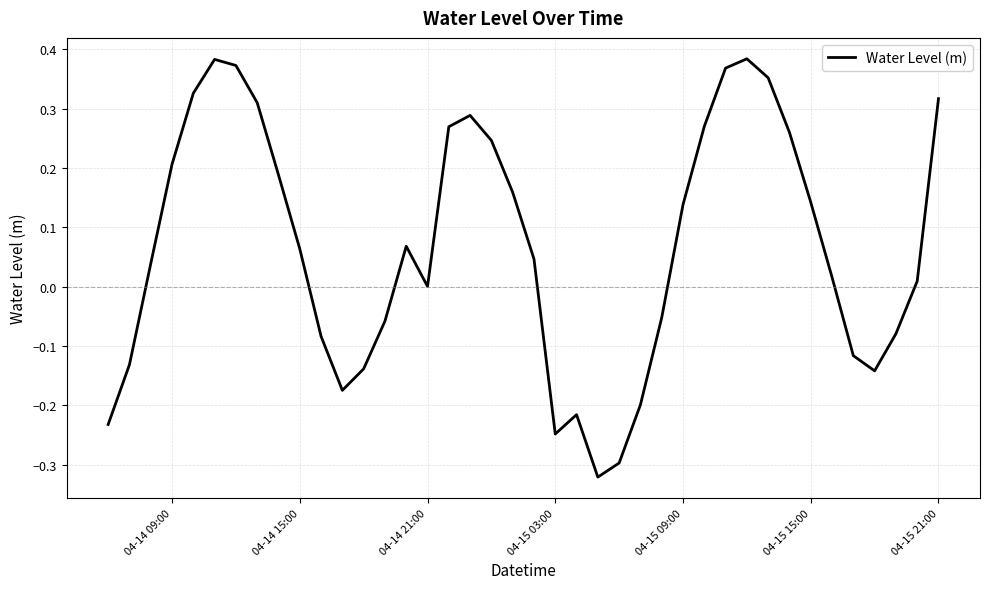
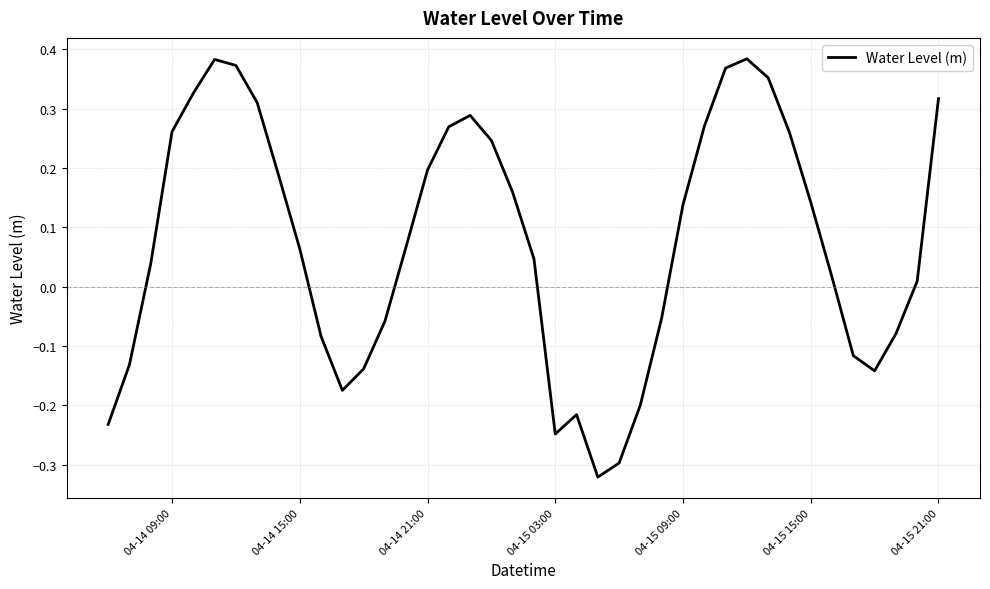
  {
-   "04-14 09:00": 0.21,
+   "04-14 09:00": 0.26,
    "04-14 15:00": 0.06,
-   "04-14 21:00": 0.00,
+   "04-14 21:00": 0.20,
    "04-15 03:00": -0.25,
    "04-15 09:00": 0.14,
    "04-15 15:00": 0.14,
    "04-15 21:00": 0.32
  }
